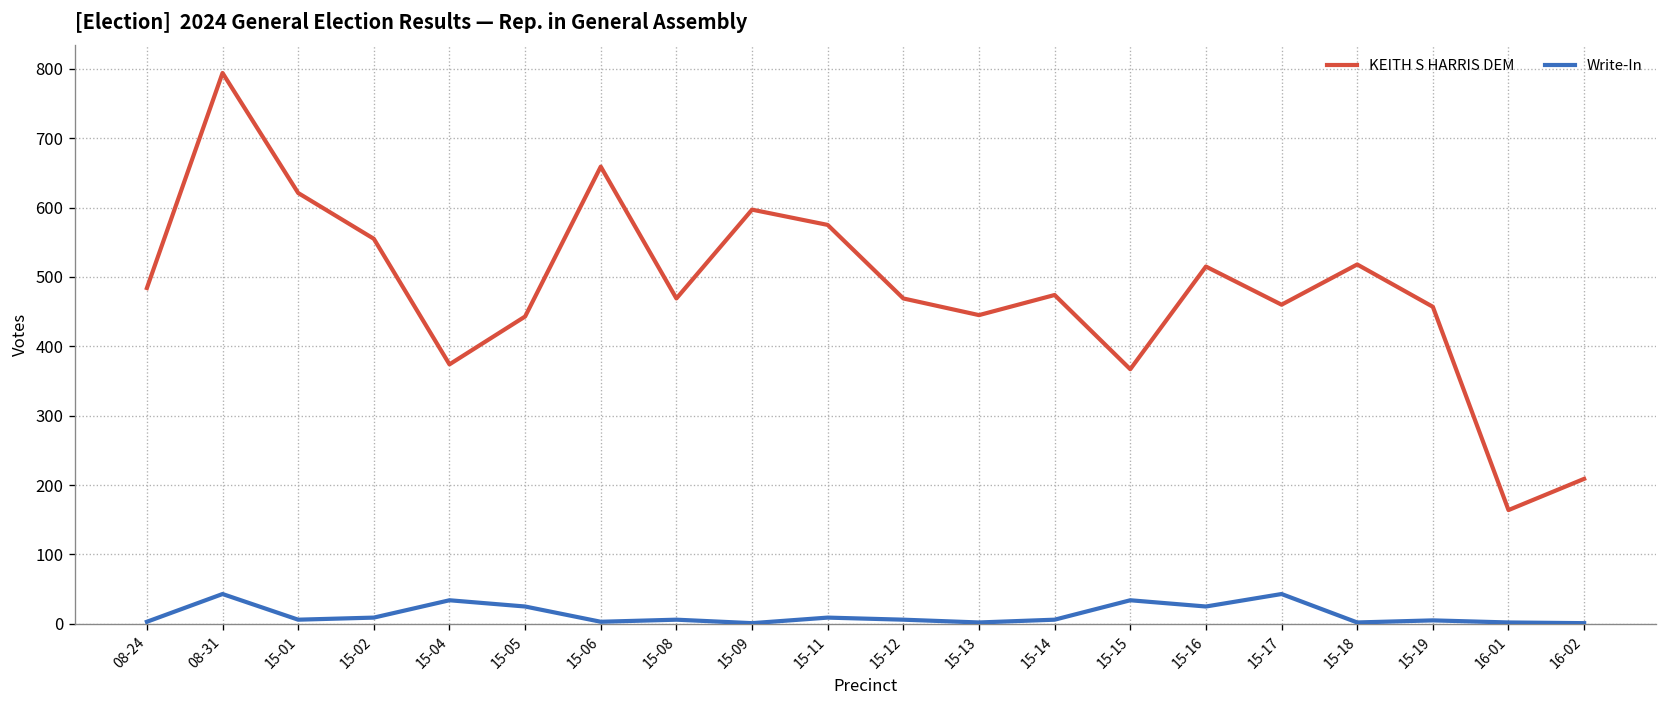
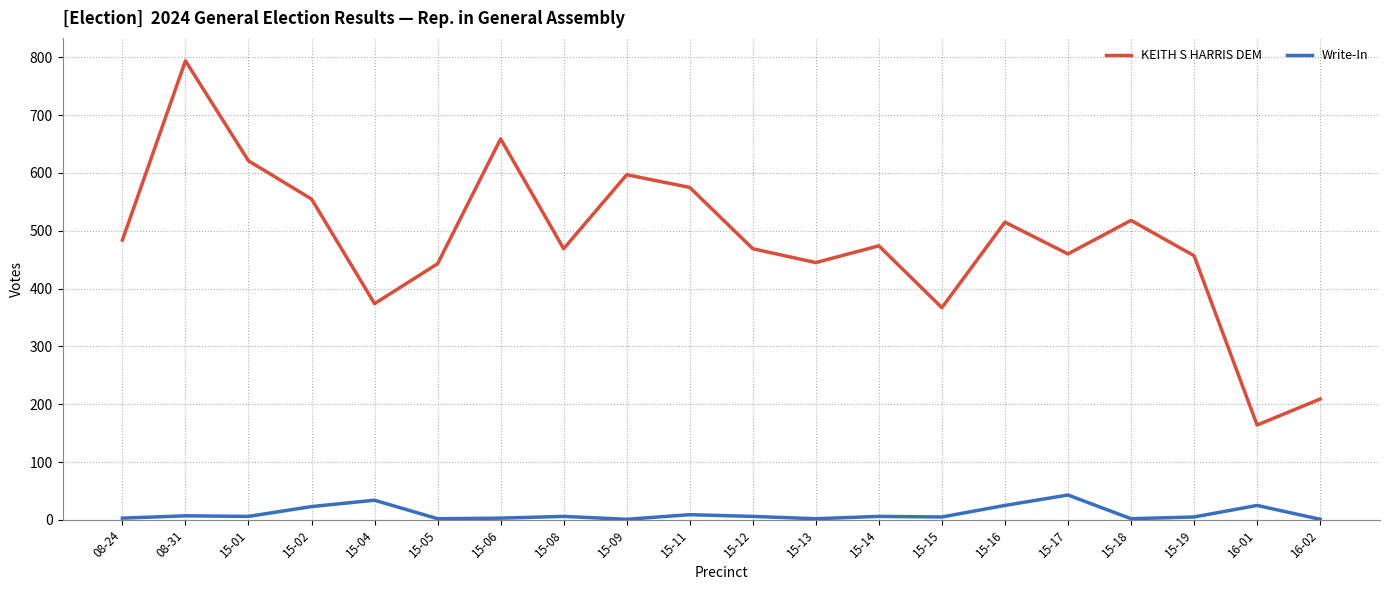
  {
    "KEITH S HARRIS DEM": {
      "08-24": 480,
      "08-31": 790,
      "15-01": 620,
      "15-02": 560,
      "15-04": 370,
      "15-05": 440,
      "15-06": 660,
      "15-08": 470,
      "15-09": 600,
      "15-11": 580,
      "15-12": 470,
      "15-13": 450,
      "15-14": 470,
      "15-15": 370,
      "15-16": 520,
      "15-17": 460,
      "15-18": 520,
      "15-19": 460,
      "16-01": 160,
      "16-02": 210
    },
    "Write-In": {
      "08-24": 0,
-     "08-31": 40,
+     "08-31": 10,
      "15-01": 10,
-     "15-02": 10,
+     "15-02": 20,
      "15-04": 30,
-     "15-05": 30,
+     "15-05": 0,
      "15-06": 0,
      "15-08": 10,
      "15-09": 0,
      "15-11": 10,
      "15-12": 10,
      "15-13": 0,
      "15-14": 10,
-     "15-15": 30,
+     "15-15": 10,
      "15-16": 30,
      "15-17": 40,
      "15-18": 0,
      "15-19": 10,
-     "16-01": 0,
+     "16-01": 30,
      "16-02": 0
    }
  }
